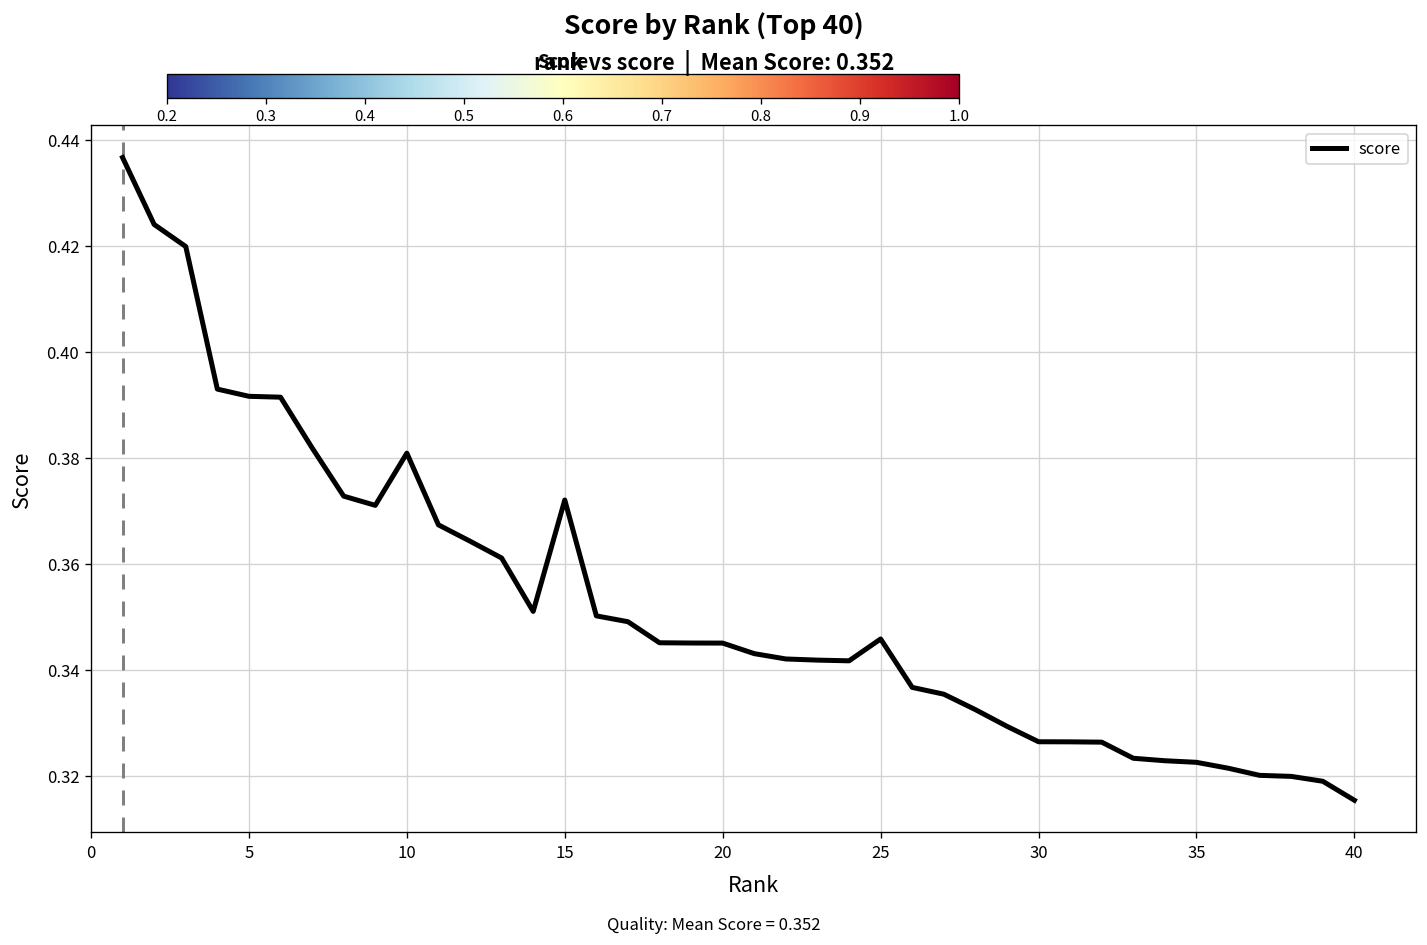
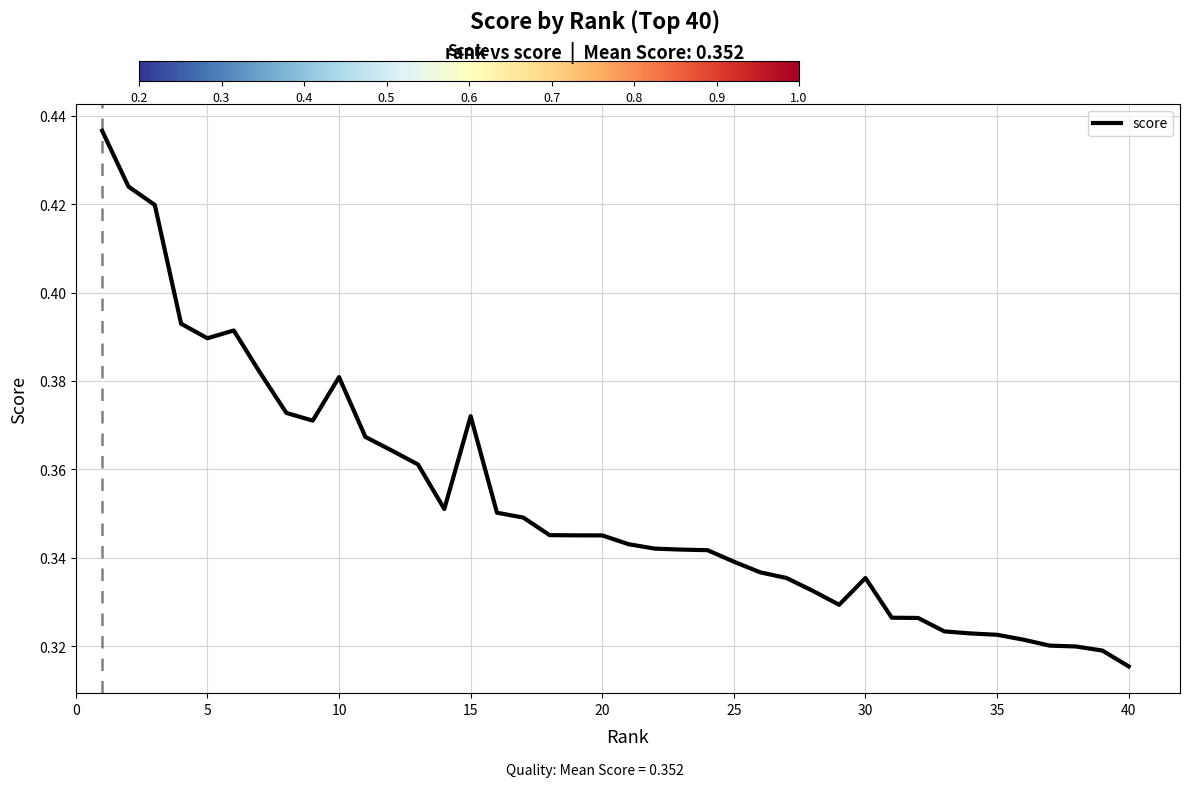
  {
-   "5": 0.392,
+   "5": 0.390,
    "10": 0.381,
    "15": 0.372,
    "20": 0.345,
-   "25": 0.346,
-   "30": 0.326,
+   "25": 0.339,
+   "30": 0.335,
    "35": 0.323,
    "40": 0.315
  }
